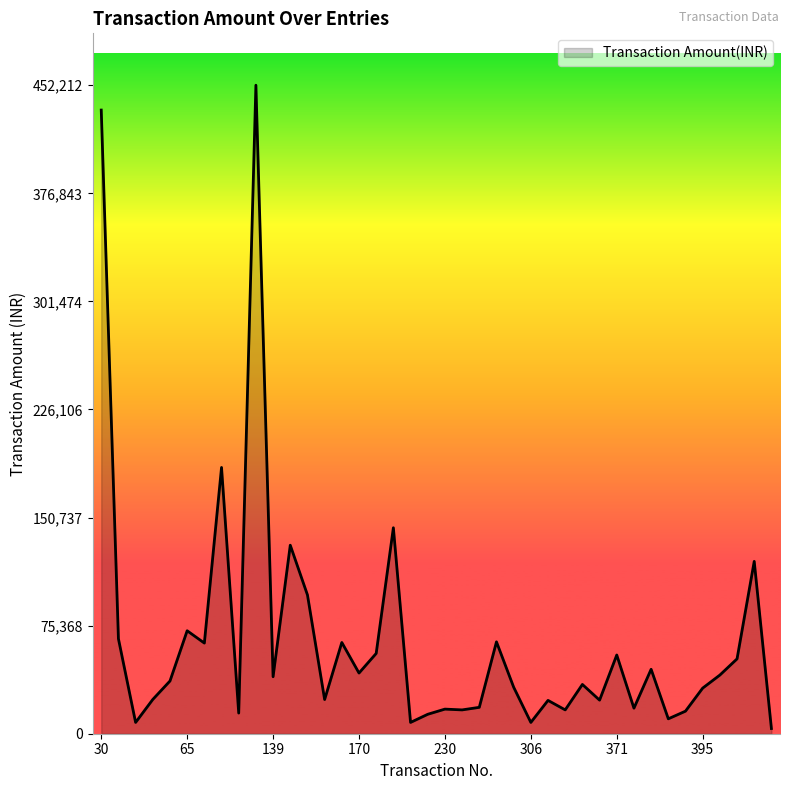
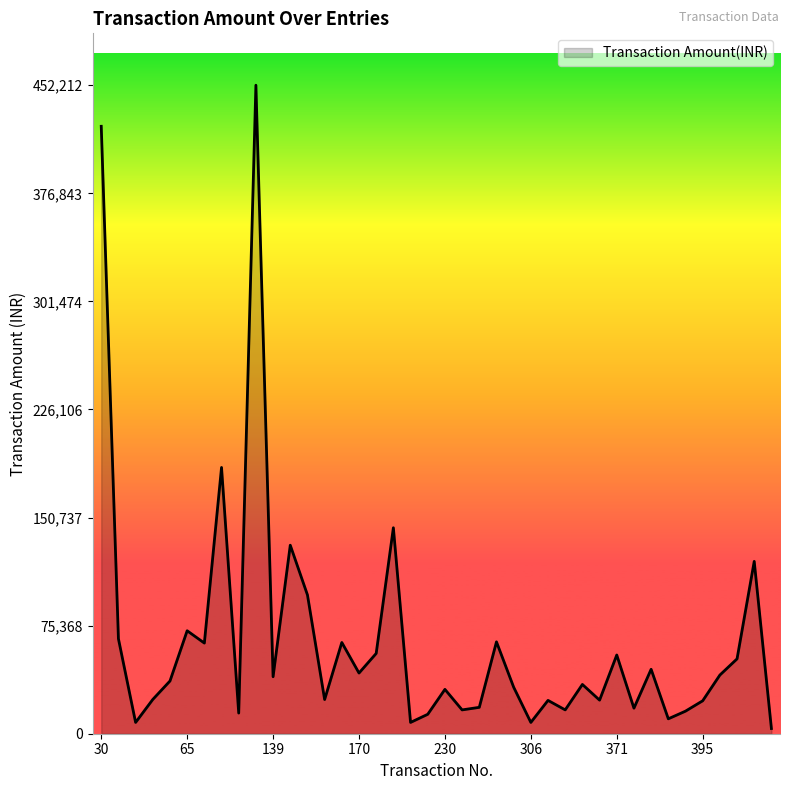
  {
-   "30": "435,000",
+   "30": "424,000",
    "65": "72,000",
    "139": "40,000",
    "170": "42,000",
-   "230": "17,000",
+   "230": "31,000",
    "306": "8,000",
    "371": "55,000",
-   "395": "32,000"
+   "395": "23,000"
  }
